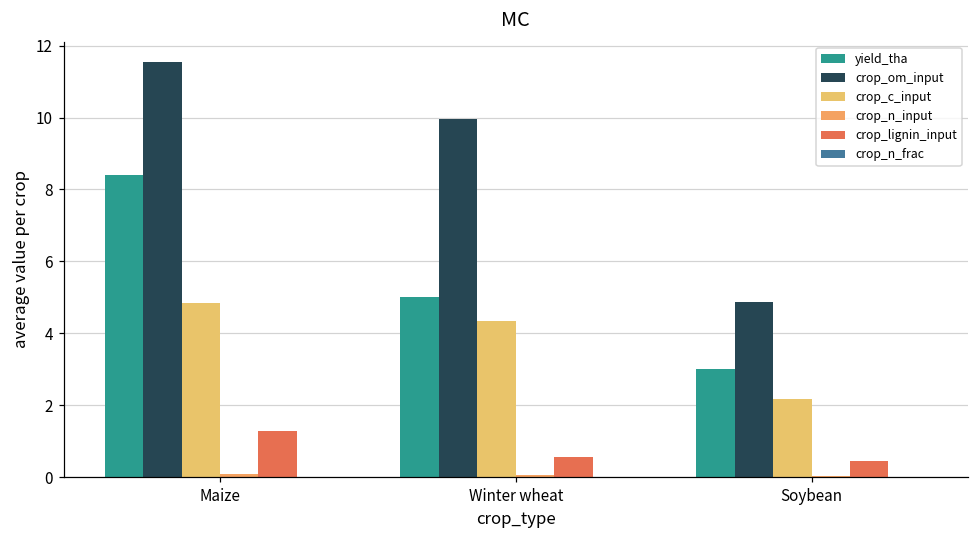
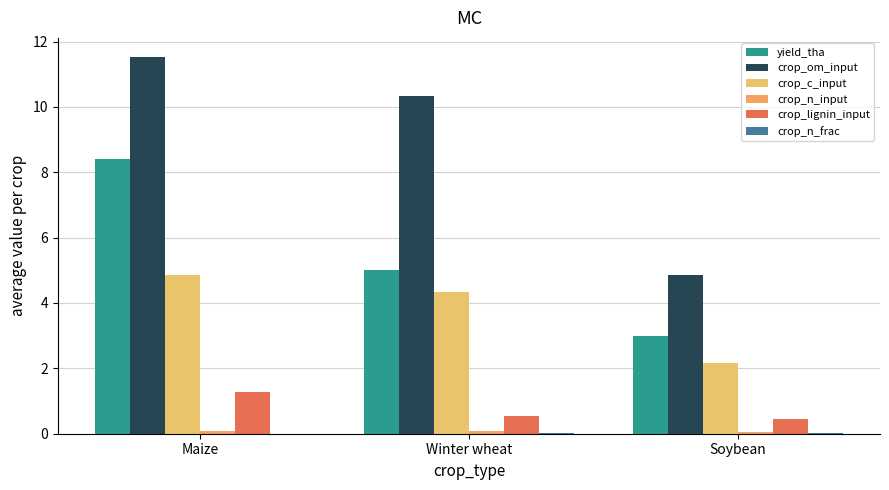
  {
    "crop_om_input": {
      "Maize": 11.5,
-     "Winter wheat": 10.0,
+     "Winter wheat": 10.3,
      "Soybean": 4.9
    }
  }
